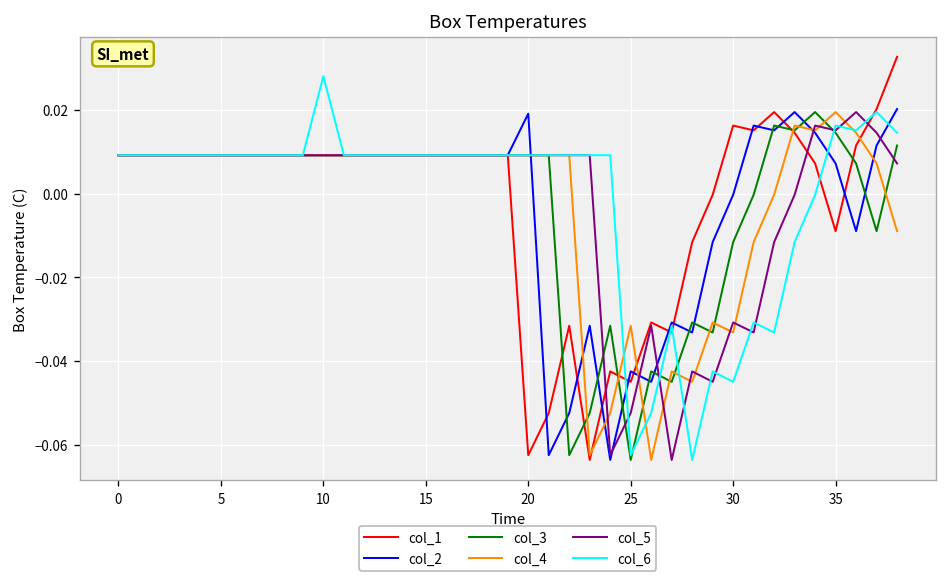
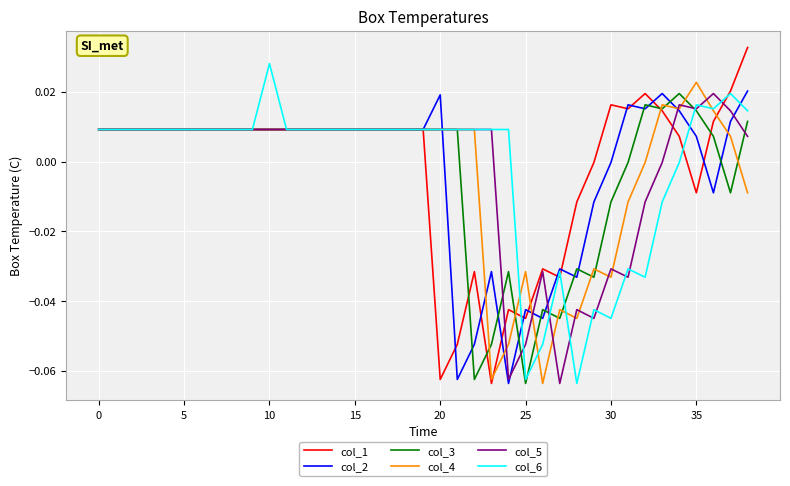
  {
    "col_1": {
      "20": -0.063,
      "25": -0.045,
      "30": 0.016,
      "35": -0.009
    },
    "col_2": {
      "20": 0.019,
      "25": -0.042,
      "30": 0.000,
      "35": 0.007
    },
    "col_3": {
      "25": -0.064,
      "30": -0.012
    },
    "col_4": {
      "25": -0.032,
      "30": -0.033,
-     "35": 0.020
+     "35": 0.023
    },
    "col_5": {
      "25": -0.052,
      "30": -0.031
    },
    "col_6": {
      "10": 0.028,
      "25": -0.063,
      "30": -0.045,
      "35": 0.016
    }
  }
